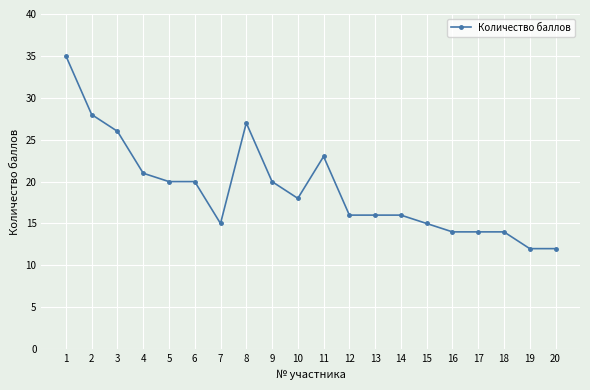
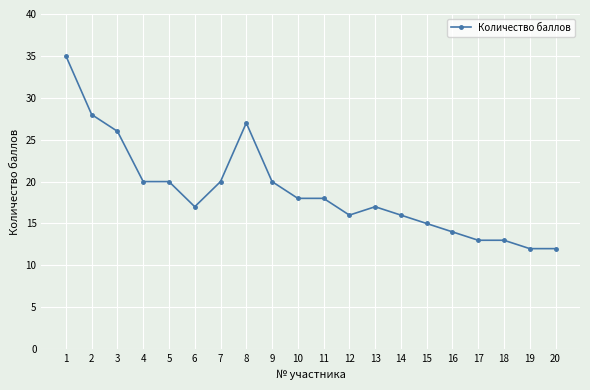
  {
    "1": 35,
    "2": 28,
    "3": 26,
-   "4": 21,
+   "4": 20,
    "5": 20,
-   "6": 20,
-   "7": 15,
+   "6": 17,
+   "7": 20,
    "8": 27,
    "9": 20,
    "10": 18,
-   "11": 23,
+   "11": 18,
    "12": 16,
-   "13": 16,
+   "13": 17,
    "14": 16,
    "15": 15,
    "16": 14,
-   "17": 14,
-   "18": 14,
+   "17": 13,
+   "18": 13,
    "19": 12,
    "20": 12
  }
